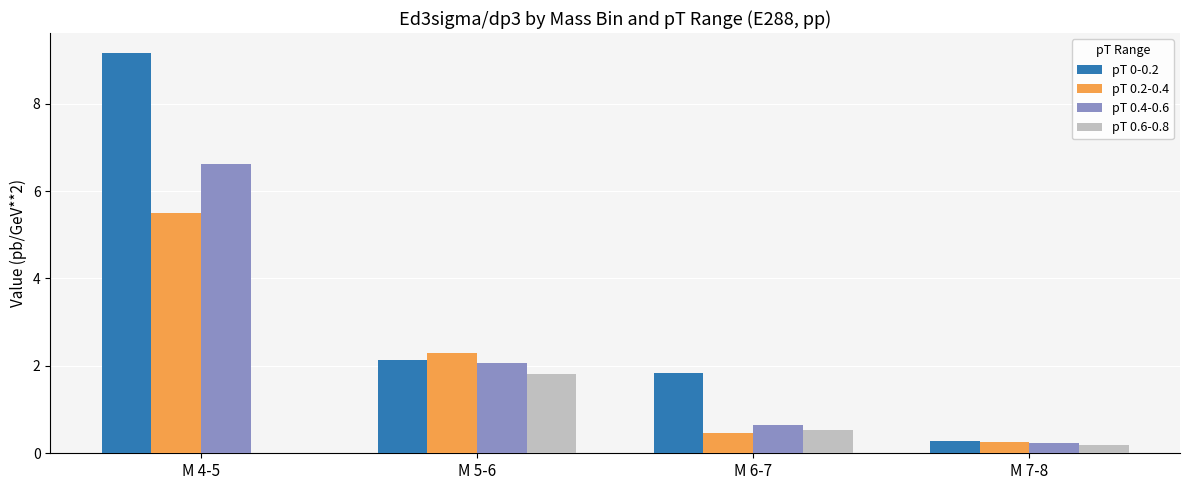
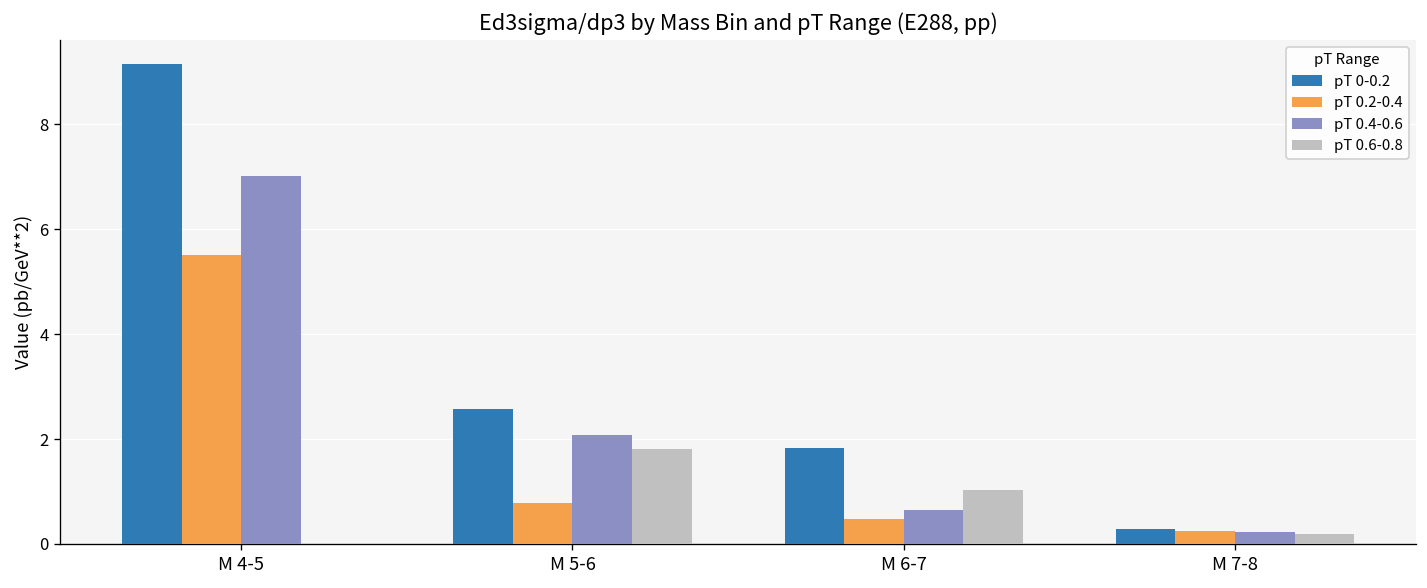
  {
    "pT 0-0.2": {
      "M 4-5": 9.2,
-     "M 5-6": 2.1,
+     "M 5-6": 2.6,
      "M 6-7": 1.8,
      "M 7-8": 0.3
    },
    "pT 0.2-0.4": {
      "M 4-5": 5.5,
-     "M 5-6": 2.3,
+     "M 5-6": 0.8,
      "M 6-7": 0.5,
      "M 7-8": 0.3
    },
    "pT 0.4-0.6": {
-     "M 4-5": 6.6,
+     "M 4-5": 7.0,
      "M 5-6": 2.1,
      "M 6-7": 0.7,
      "M 7-8": 0.2
    },
    "pT 0.6-0.8": {
      "M 4-5": 0.0,
      "M 5-6": 1.8,
-     "M 6-7": 0.5,
+     "M 6-7": 1.0,
      "M 7-8": 0.2
    }
  }
